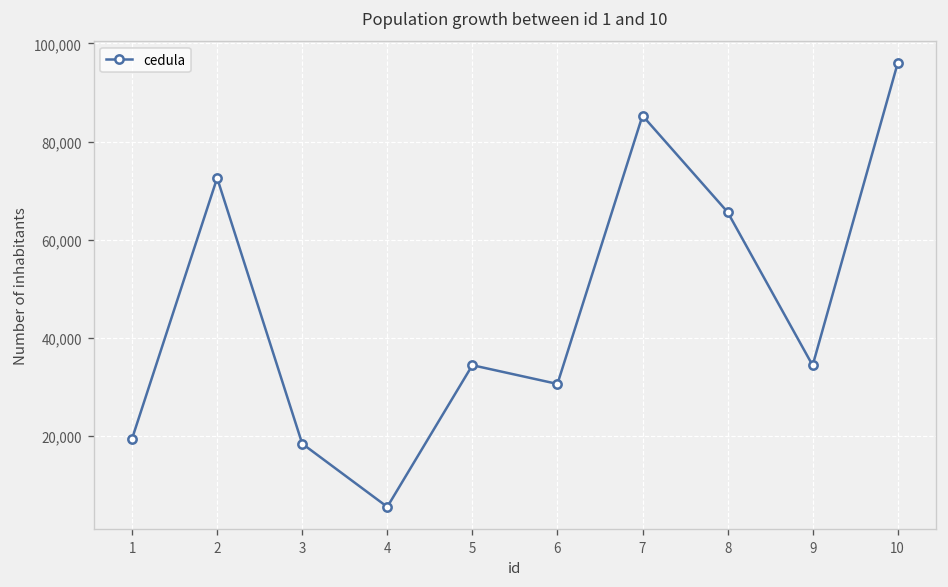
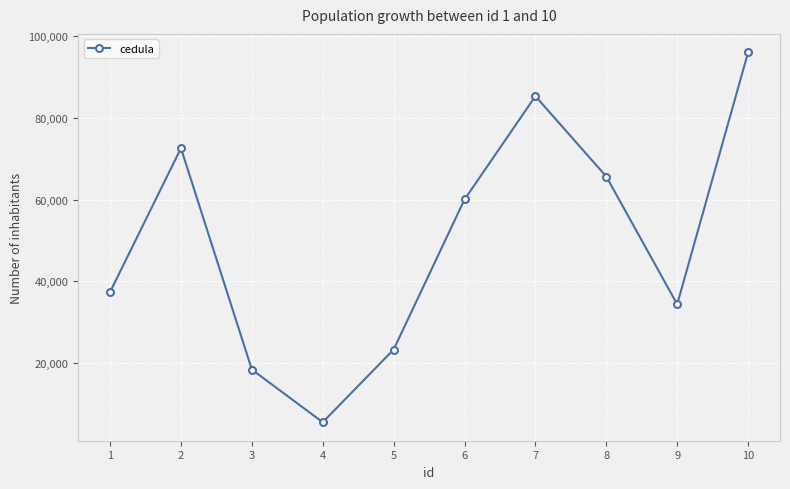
  {
-   "1": "19,000",
+   "1": "37,000",
    "2": "73,000",
    "3": "18,000",
    "4": "6,000",
-   "5": "34,000",
-   "6": "31,000",
+   "5": "23,000",
+   "6": "60,000",
    "7": "85,000",
    "8": "66,000",
    "9": "34,000",
    "10": "96,000"
  }
